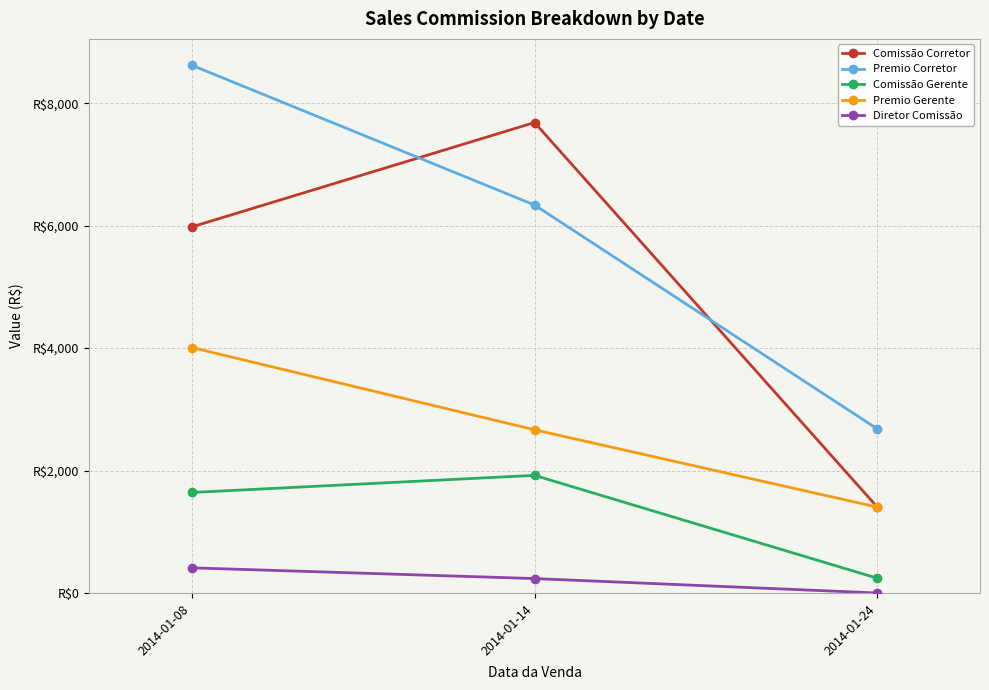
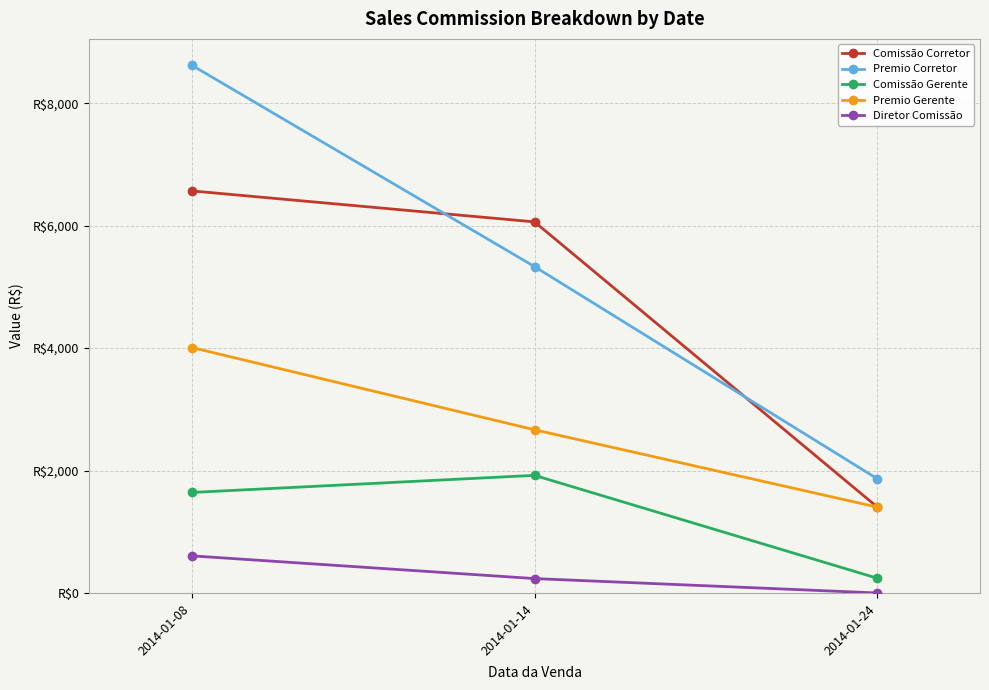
  {
    "Comissão Corretor": {
-     "2014-01-08": "R$6,000",
-     "2014-01-14": "R$7,700"
+     "2014-01-08": "R$6,600",
+     "2014-01-14": "R$6,100"
    },
    "Premio Corretor": {
      "2014-01-08": "R$8,600",
-     "2014-01-14": "R$6,300",
-     "2014-01-24": "R$2,700"
+     "2014-01-14": "R$5,300",
+     "2014-01-24": "R$1,900"
    },
    "Comissão Gerente": {
      "2014-01-08": "R$1,600",
      "2014-01-14": "R$1,900",
      "2014-01-24": "R$200"
    },
    "Premio Gerente": {
      "2014-01-08": "R$4,000",
      "2014-01-14": "R$2,700"
    },
    "Diretor Comissão": {
-     "2014-01-08": "R$400",
+     "2014-01-08": "R$600",
      "2014-01-14": "R$200",
      "2014-01-24": "R$0"
    }
  }
